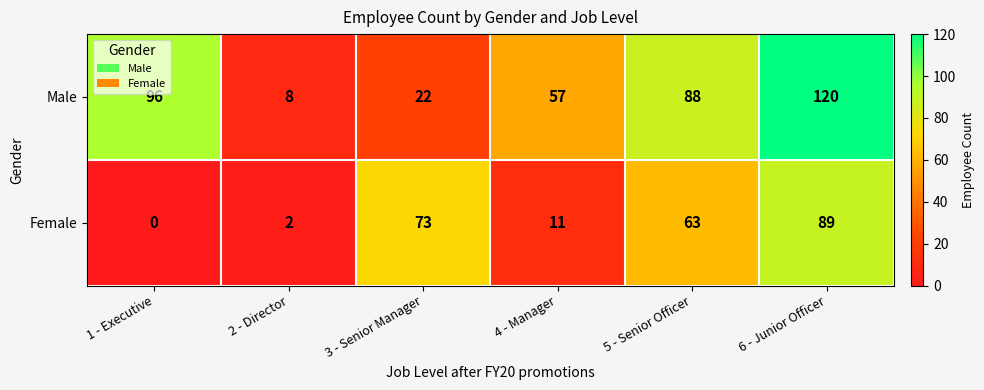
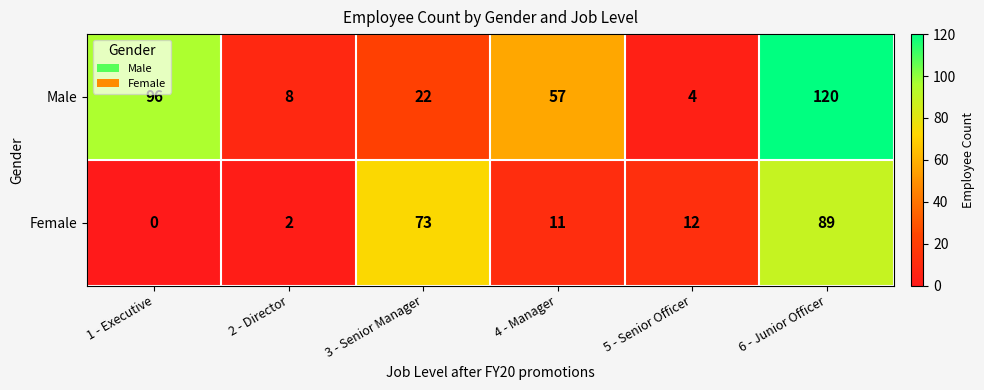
  {
    "Male": {
      "2 - Director": 8,
      "3 - Senior Manager": 22,
      "4 - Manager": 57,
-     "5 - Senior Officer": 88,
+     "5 - Senior Officer": 4,
      "6 - Junior Officer": 120
    },
    "Female": {
      "1 - Executive": 0,
      "2 - Director": 2,
      "3 - Senior Manager": 73,
      "4 - Manager": 11,
-     "5 - Senior Officer": 63,
+     "5 - Senior Officer": 12,
      "6 - Junior Officer": 89
    }
  }
